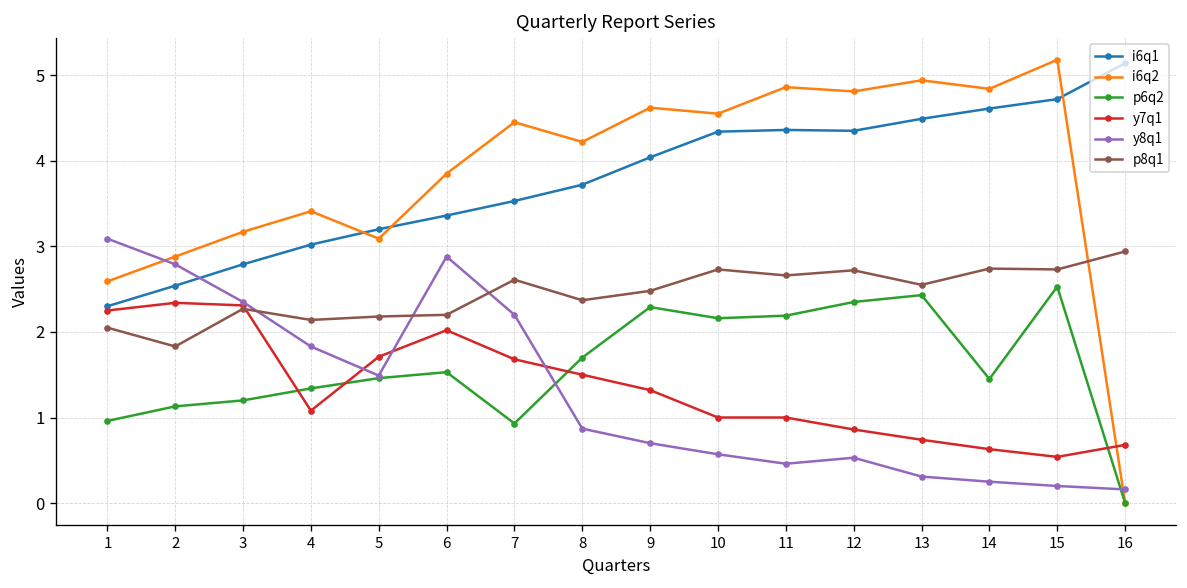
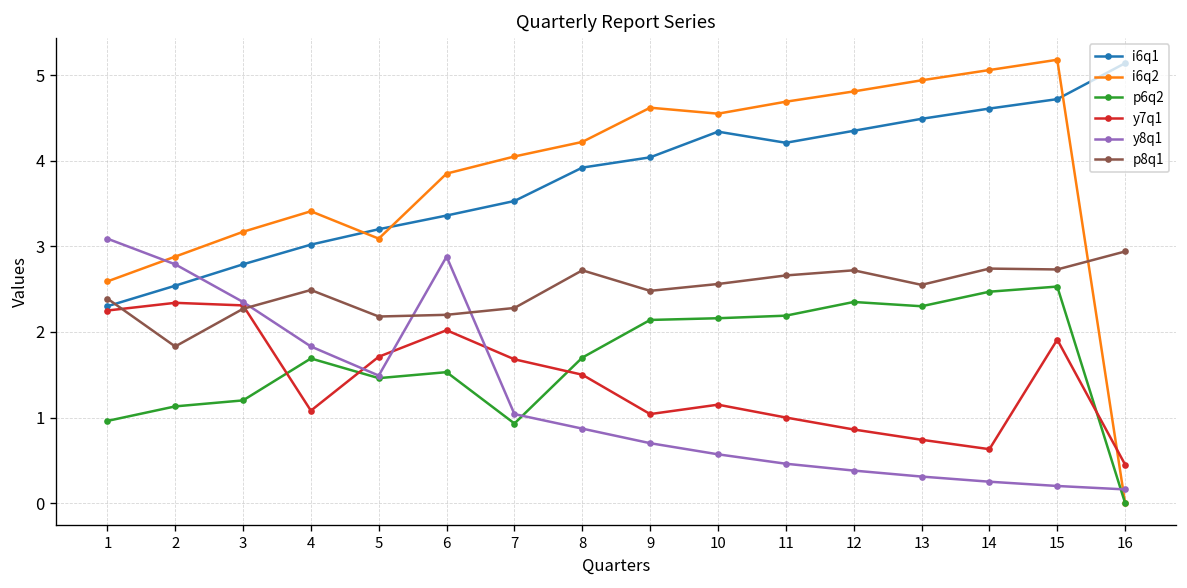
  {
    "i6q1": {
      "1": 2.3,
      "2": 2.5,
      "3": 2.8,
      "4": 3.0,
      "5": 3.2,
      "6": 3.4,
      "7": 3.5,
-     "8": 3.7,
+     "8": 3.9,
      "9": 4.0,
      "10": 4.3,
-     "11": 4.4,
+     "11": 4.2,
      "12": 4.4,
      "13": 4.5,
      "14": 4.6,
      "15": 4.7
    },
    "i6q2": {
      "1": 2.6,
      "2": 2.9,
      "3": 3.2,
      "4": 3.4,
      "5": 3.1,
      "6": 3.9,
-     "7": 4.5,
+     "7": 4.1,
      "8": 4.2,
      "9": 4.6,
      "10": 4.6,
-     "11": 4.9,
+     "11": 4.7,
      "12": 4.8,
      "13": 4.9,
-     "14": 4.8,
+     "14": 5.1,
      "15": 5.2
    },
    "p6q2": {
      "1": 1.0,
      "2": 1.1,
      "3": 1.2,
-     "4": 1.3,
+     "4": 1.7,
      "6": 1.5,
      "7": 0.9,
      "8": 1.7,
-     "9": 2.3,
+     "9": 2.1,
      "10": 2.2,
      "11": 2.2,
      "12": 2.4,
-     "13": 2.4,
-     "14": 1.5,
+     "13": 2.3,
+     "14": 2.5,
      "15": 2.5
    },
    "y7q1": {
      "1": 2.3,
      "2": 2.3,
      "3": 2.3,
      "4": 1.1,
      "5": 1.7,
      "6": 2.0,
      "7": 1.7,
      "8": 1.5,
-     "9": 1.3,
-     "10": 1.0,
+     "9": 1.0,
+     "10": 1.2,
      "11": 1.0,
      "12": 0.9,
      "13": 0.7,
      "14": 0.6,
-     "15": 0.5,
-     "16": 0.7
+     "15": 1.9,
+     "16": 0.5
    },
    "y8q1": {
      "1": 3.1,
      "2": 2.8,
      "3": 2.4,
      "4": 1.8,
      "6": 2.9,
-     "7": 2.2,
+     "7": 1.0,
      "8": 0.9,
      "9": 0.7,
      "10": 0.6,
      "11": 0.5,
-     "12": 0.5,
+     "12": 0.4,
      "13": 0.3,
      "14": 0.3,
      "15": 0.2,
      "16": 0.2
    },
    "p8q1": {
-     "1": 2.1,
+     "1": 2.4,
      "2": 1.8,
      "3": 2.3,
-     "4": 2.1,
+     "4": 2.5,
      "5": 2.2,
      "6": 2.2,
-     "7": 2.6,
-     "8": 2.4,
+     "7": 2.3,
+     "8": 2.7,
      "9": 2.5,
-     "10": 2.7,
+     "10": 2.6,
      "11": 2.7,
      "12": 2.7,
      "13": 2.6,
      "14": 2.7,
      "15": 2.7,
      "16": 2.9
    }
  }
